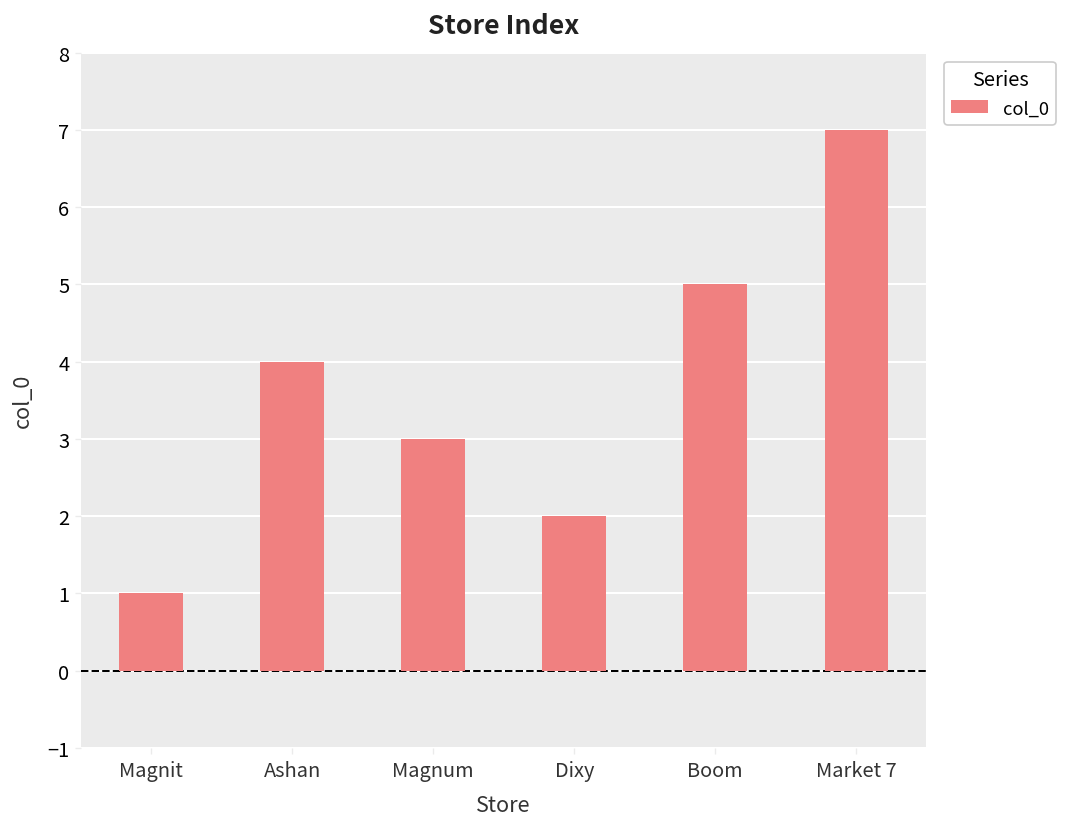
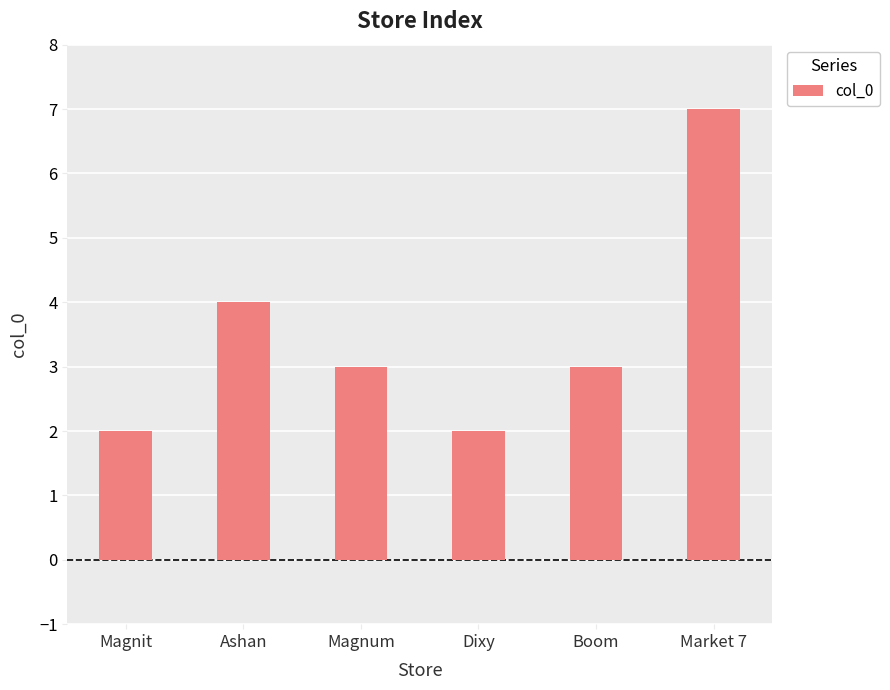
  {
-   "Magnit": 1,
+   "Magnit": 2,
    "Ashan": 4,
    "Magnum": 3,
    "Dixy": 2,
-   "Boom": 5,
+   "Boom": 3,
    "Market 7": 7
  }
